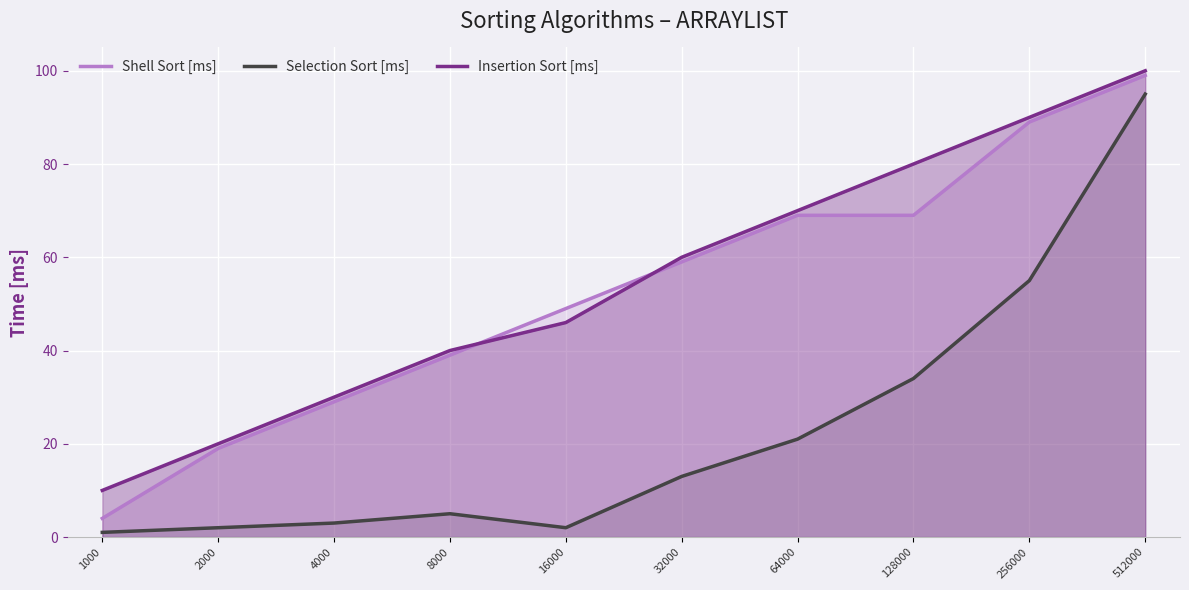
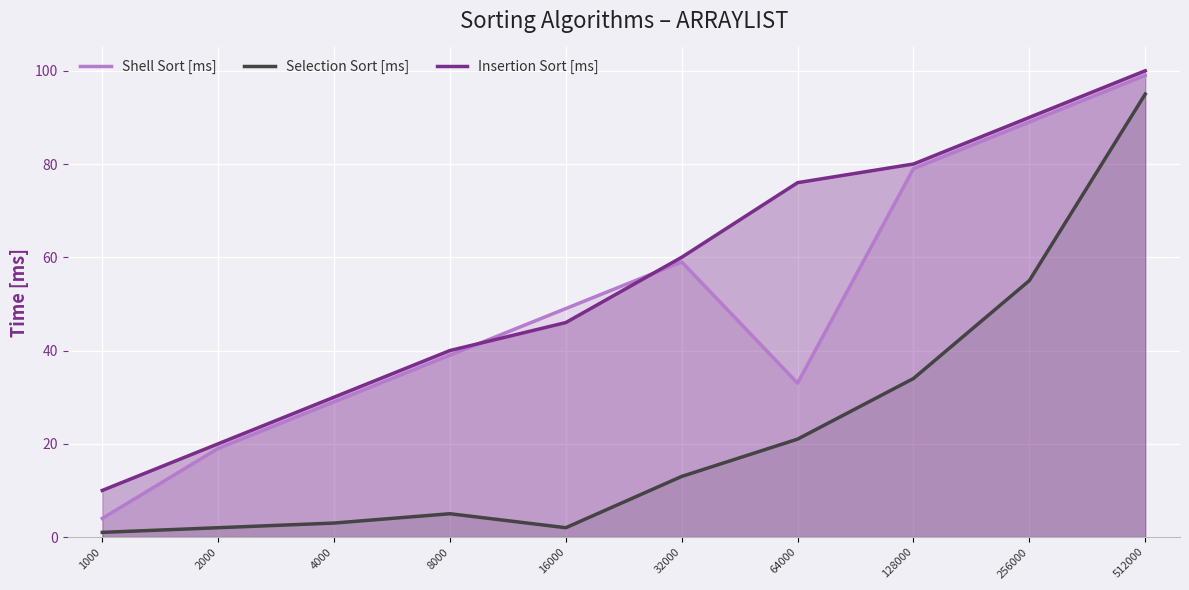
  {
    "Shell Sort [ms]": {
      "1000": 4,
      "2000": 19,
      "4000": 29,
      "8000": 39,
      "16000": 49,
      "32000": 59,
-     "64000": 69,
-     "128000": 69,
+     "64000": 33,
+     "128000": 79,
      "256000": 89,
      "512000": 99
    },
    "Selection Sort [ms]": {
      "1000": 1,
      "2000": 2,
      "4000": 3,
      "8000": 5,
      "16000": 2,
      "32000": 13,
      "64000": 21,
      "128000": 34,
      "256000": 55,
      "512000": 95
    },
    "Insertion Sort [ms]": {
      "1000": 10,
      "2000": 20,
      "4000": 30,
      "8000": 40,
      "16000": 46,
      "32000": 60,
-     "64000": 70,
+     "64000": 76,
      "128000": 80,
      "256000": 90,
      "512000": 100
    }
  }
